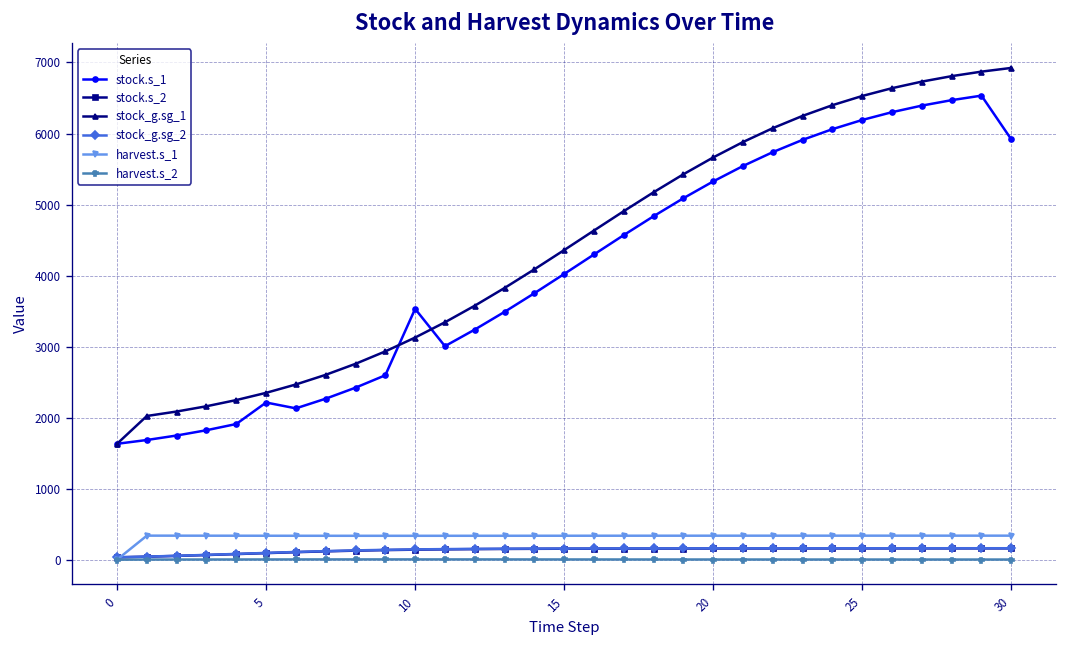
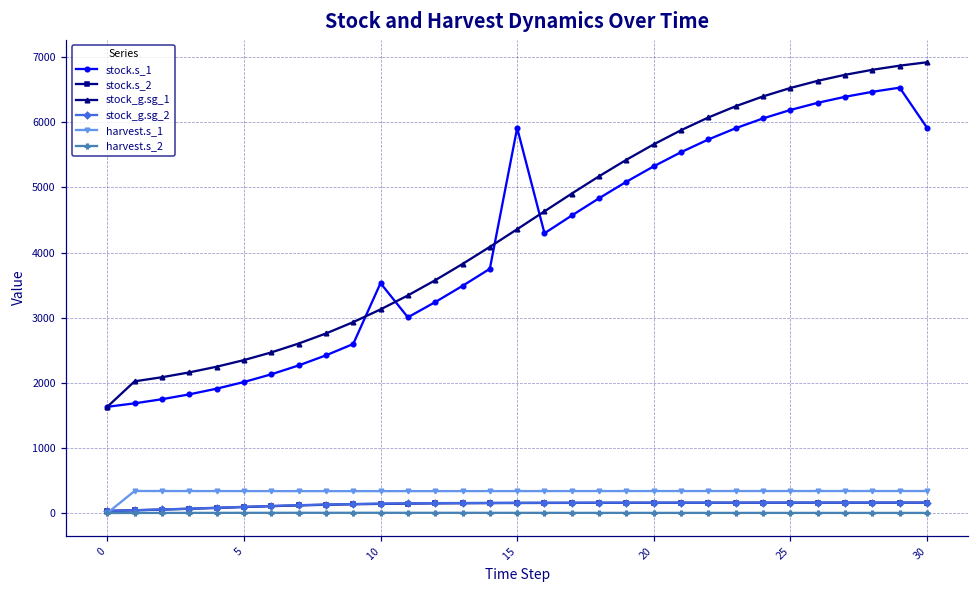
  {
    "stock.s_1": {
-     "5": 2200,
+     "5": 2000,
      "10": 3500,
-     "15": 4000,
+     "15": 5900,
      "20": 5300,
      "25": 6200,
      "30": 5900
    }
  }
